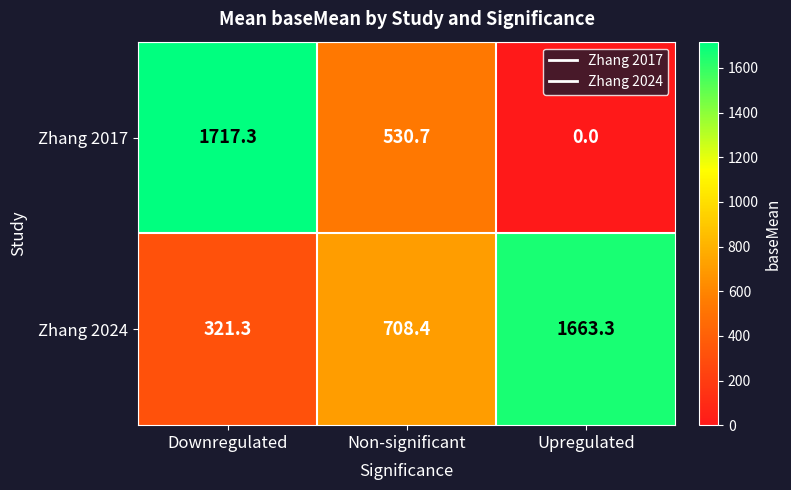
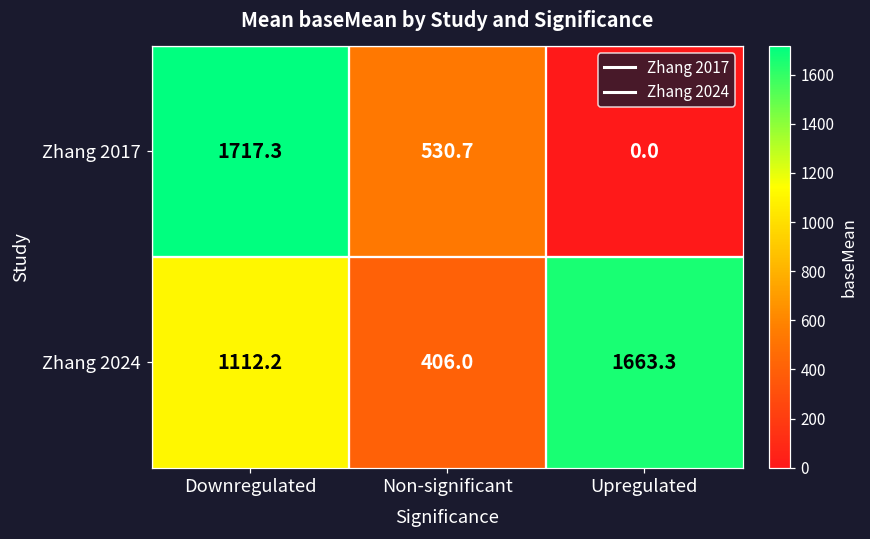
  {
    "Zhang 2017": {
      "Downregulated": 1717.3,
      "Non-significant": 530.7,
      "Upregulated": 0.0
    },
    "Zhang 2024": {
-     "Downregulated": 321.3,
-     "Non-significant": 708.4,
+     "Downregulated": 1112.2,
+     "Non-significant": 406.0,
      "Upregulated": 1663.3
    }
  }
